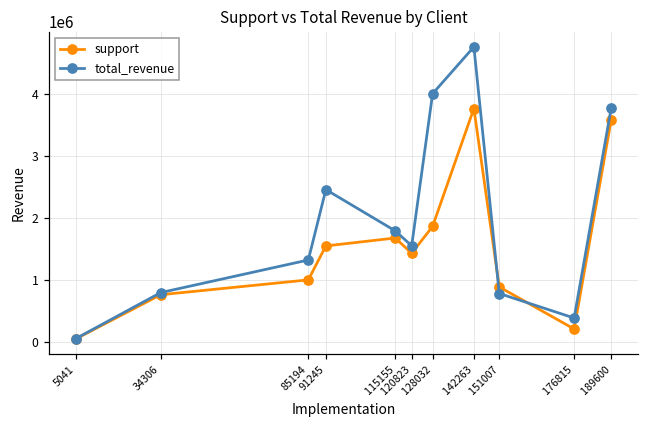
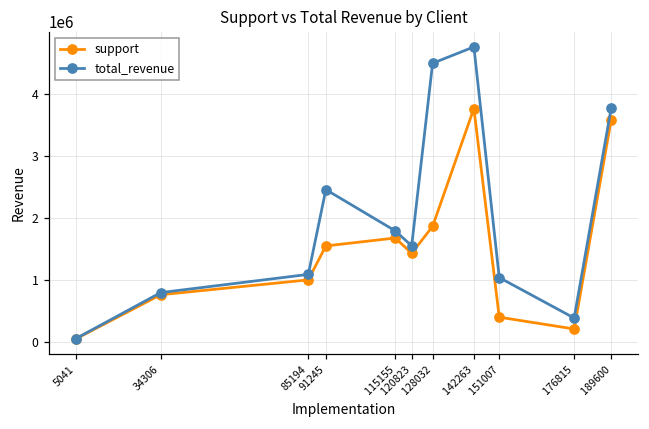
  {
    "support": {
      "85194": 1000000,
      "91245": 1500000,
      "115155": 1700000,
      "120823": 1400000,
      "128032": 1900000,
      "142263": 3800000,
-     "151007": 900000,
+     "151007": 400000,
      "176815": 200000,
      "189600": 3600000
    },
    "total_revenue": {
-     "85194": 1300000,
+     "85194": 1100000,
      "91245": 2500000,
      "115155": 1800000,
      "120823": 1600000,
-     "128032": 4000000,
+     "128032": 4500000,
      "142263": 4800000,
-     "151007": 800000,
+     "151007": 1000000,
      "176815": 400000,
      "189600": 3800000
    }
  }
